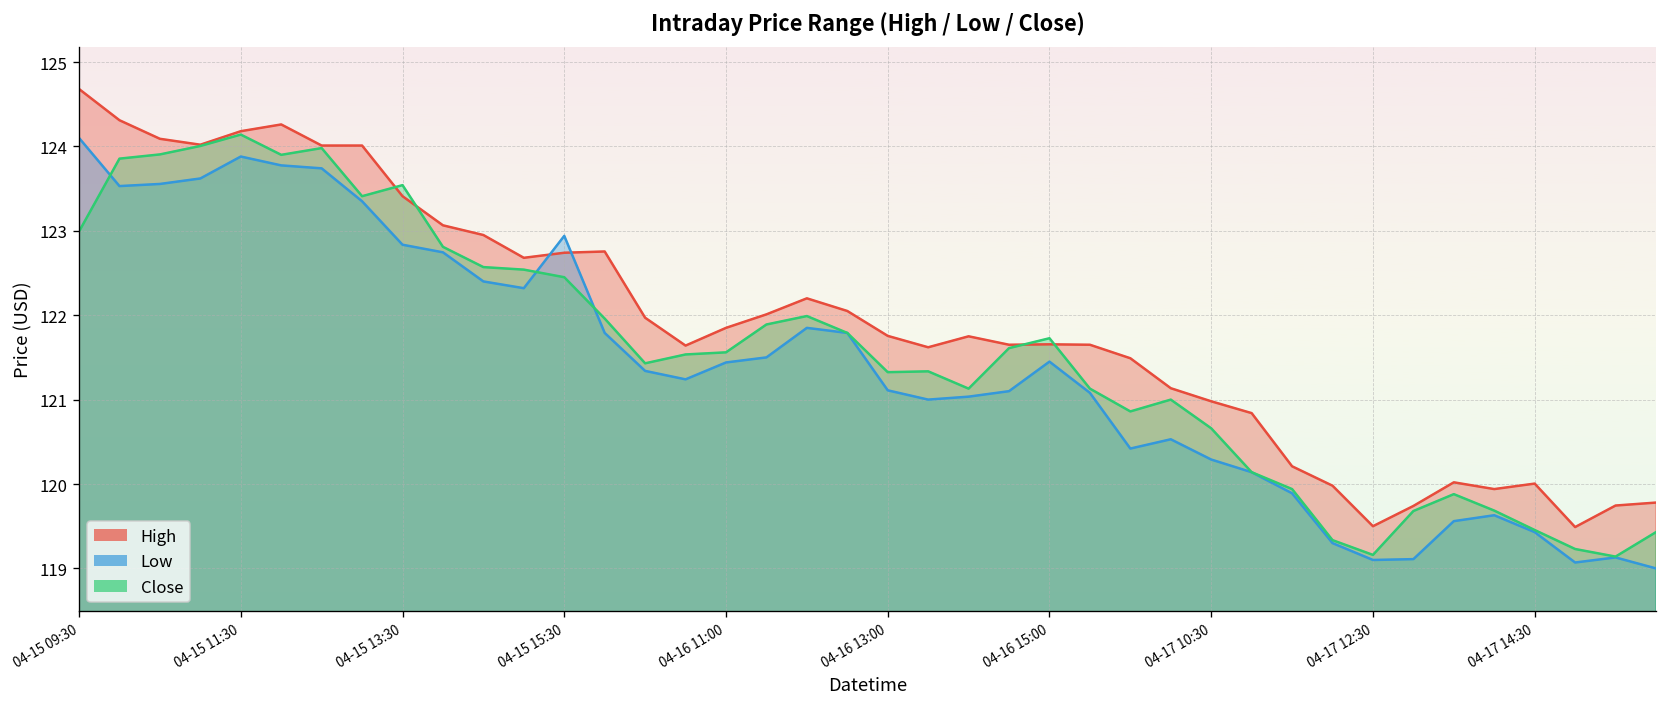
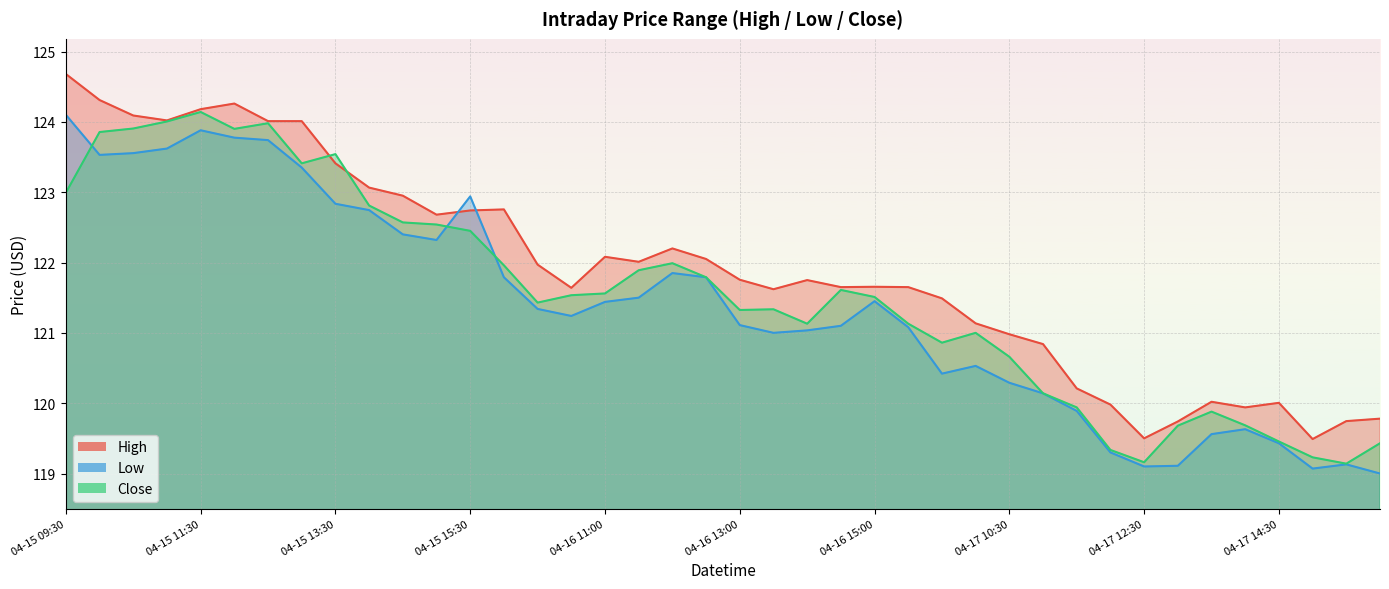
  {
    "High": {
      "04-15 09:30": 124.7,
      "04-15 11:30": 124.2,
      "04-15 13:30": 123.4,
      "04-15 15:30": 122.7,
-     "04-16 11:00": 121.8,
+     "04-16 11:00": 122.1,
      "04-16 13:00": 121.8,
      "04-16 15:00": 121.7,
      "04-17 10:30": 121.0,
      "04-17 12:30": 119.5,
      "04-17 14:30": 120.0
    },
    "Low": {
      "04-15 09:30": 124.1,
      "04-15 11:30": 123.9,
      "04-15 13:30": 122.8,
      "04-15 15:30": 122.9,
      "04-16 11:00": 121.4,
      "04-16 13:00": 121.1,
      "04-16 15:00": 121.4,
      "04-17 10:30": 120.3,
      "04-17 12:30": 119.1
    },
    "Close": {
      "04-15 09:30": 123.0,
      "04-15 11:30": 124.1,
      "04-15 13:30": 123.5,
      "04-15 15:30": 122.4,
      "04-16 11:00": 121.6,
      "04-16 13:00": 121.3,
-     "04-16 15:00": 121.7,
+     "04-16 15:00": 121.5,
      "04-17 10:30": 120.7,
      "04-17 12:30": 119.2
    }
  }
